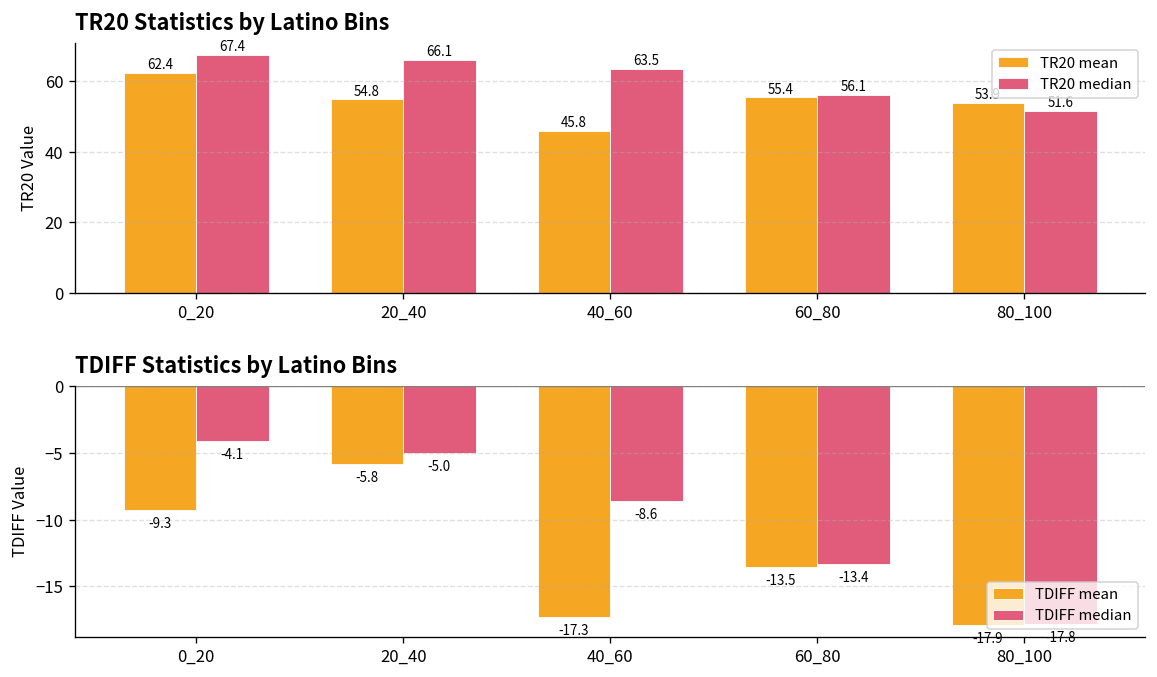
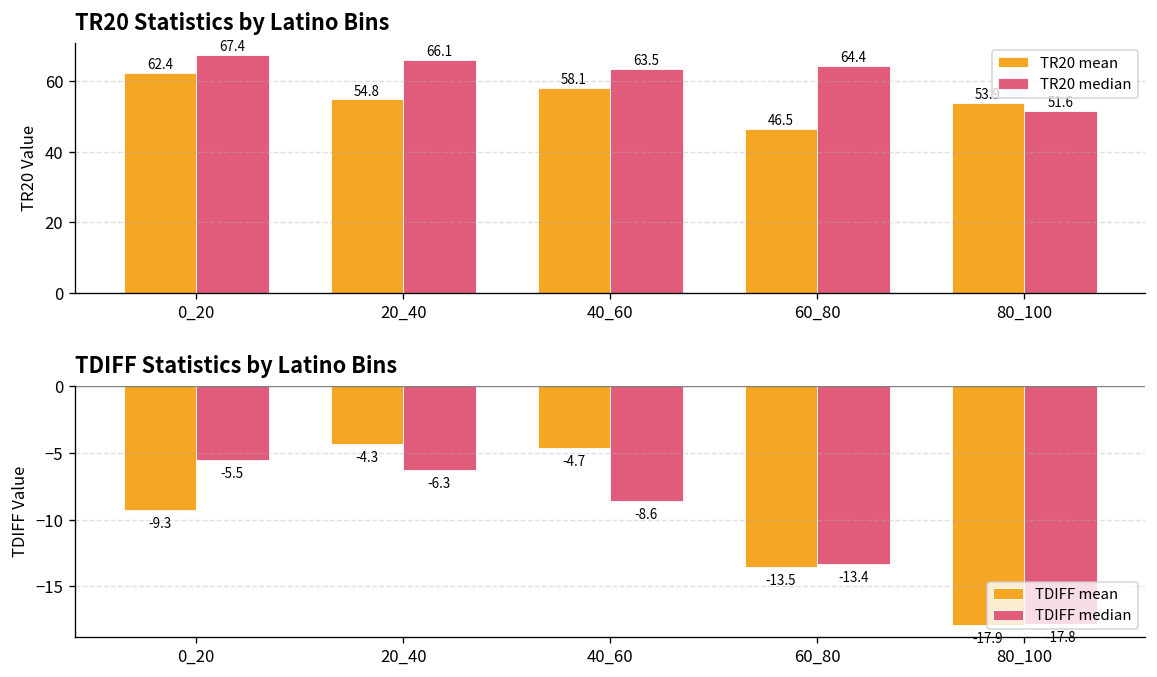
  {
    "TR20 Statistics by Latino Bins": {
      "TR20 mean": {
        "0_20": 62.4,
        "20_40": 54.8,
-       "40_60": 45.8,
-       "60_80": 55.4
+       "40_60": 58.1,
+       "60_80": 46.5
      },
      "TR20 median": {
        "0_20": 67.4,
        "20_40": 66.1,
        "40_60": 63.5,
-       "60_80": 56.1
+       "60_80": 64.4
      }
    },
    "TDIFF Statistics by Latino Bins": {
      "TDIFF mean": {
        "0_20": -9.3,
-       "20_40": -5.8,
-       "40_60": -17.3,
+       "20_40": -4.3,
+       "40_60": -4.7,
        "60_80": -13.5
      },
      "TDIFF median": {
-       "0_20": -4.1,
-       "20_40": -5.0,
+       "0_20": -5.5,
+       "20_40": -6.3,
        "40_60": -8.6,
        "60_80": -13.4
      }
    }
  }
